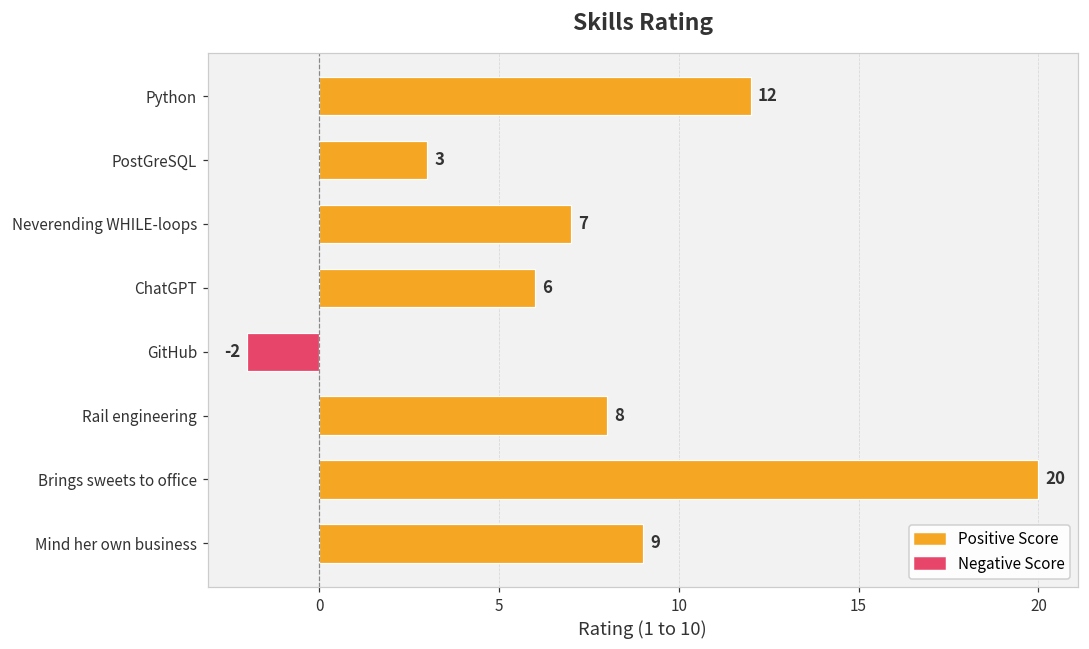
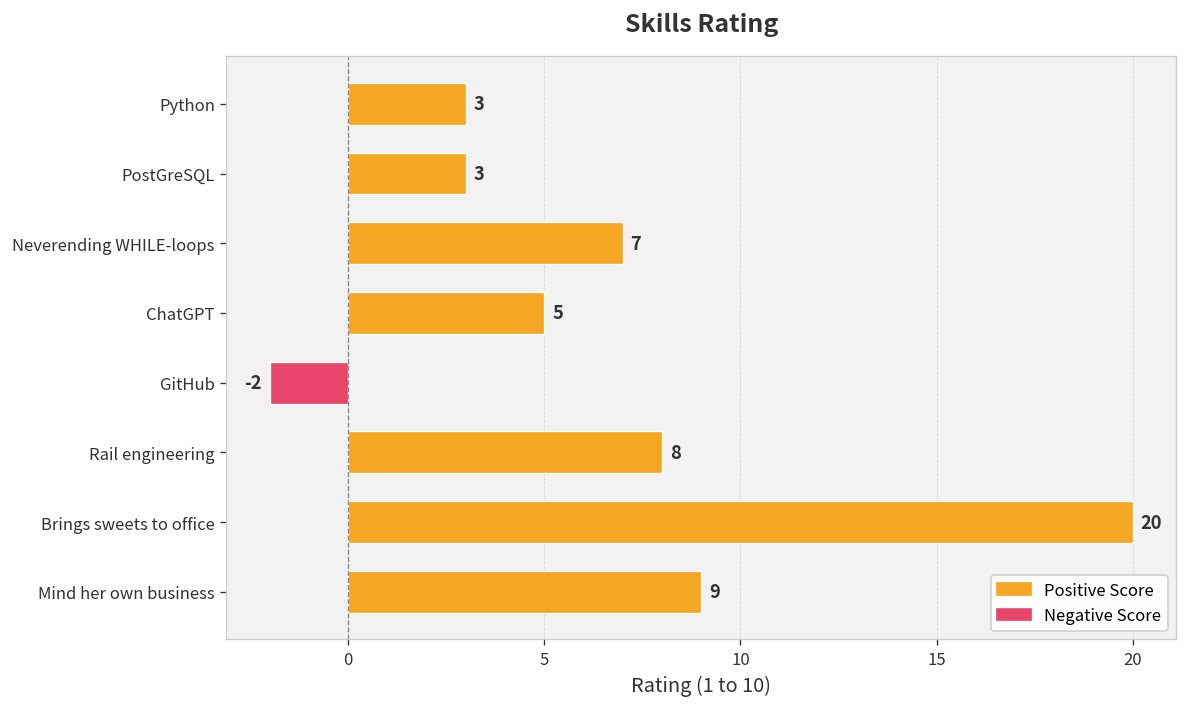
  {
-   "Python": 12,
+   "Python": 3,
    "PostGreSQL": 3,
    "Neverending WHILE-loops": 7,
-   "ChatGPT": 6,
+   "ChatGPT": 5,
    "GitHub": -2,
    "Rail engineering": 8,
    "Brings sweets to office": 20,
    "Mind her own business": 9
  }
